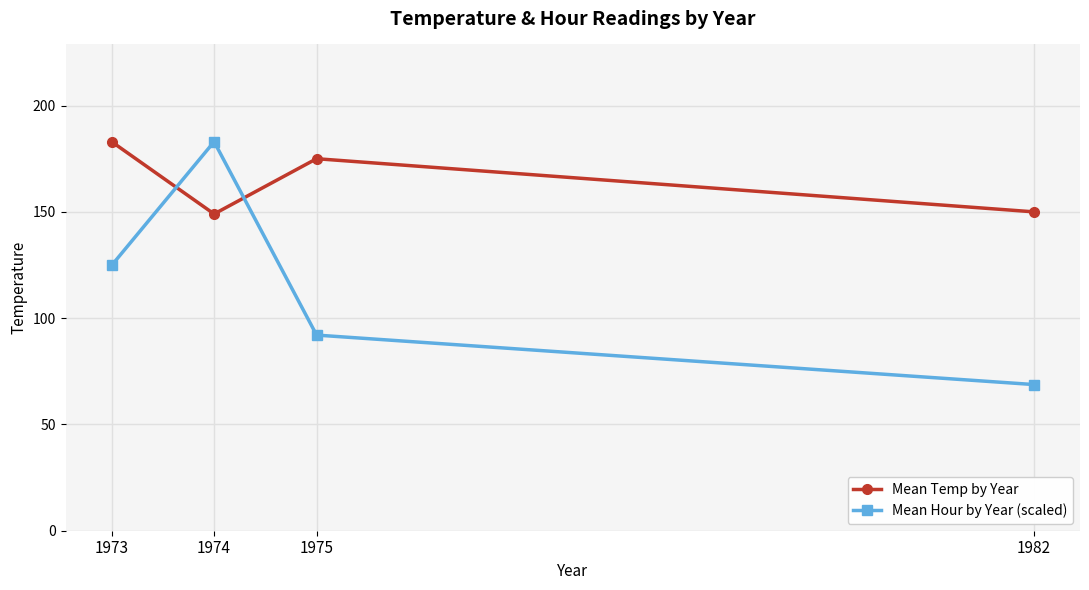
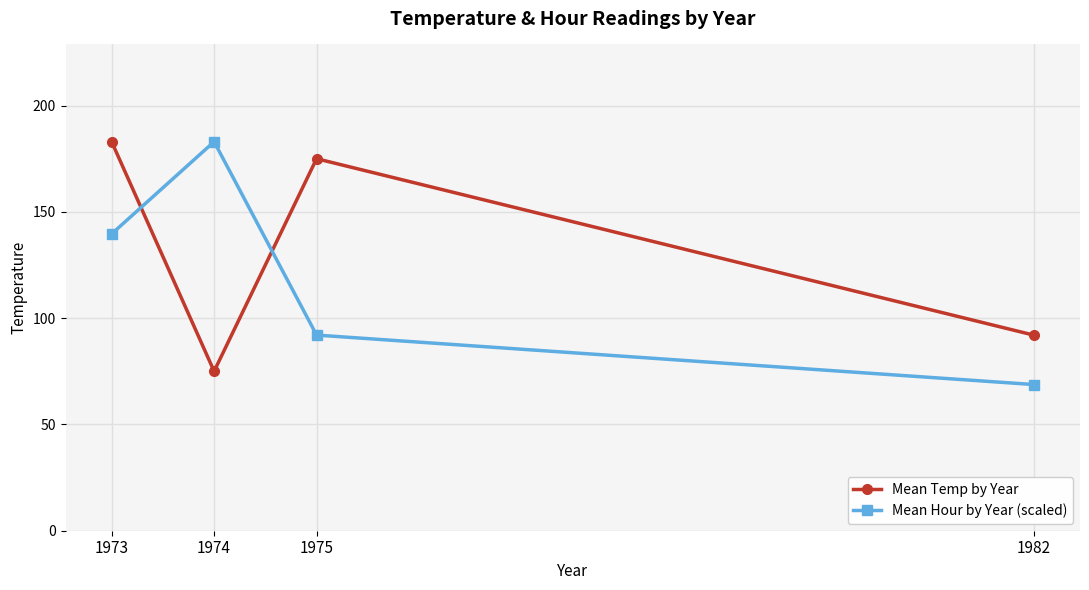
  {
    "Mean Temp by Year": {
      "1973": 183,
-     "1974": 149,
+     "1974": 75,
      "1975": 175,
-     "1982": 150
+     "1982": 92
    },
    "Mean Hour by Year (scaled)": {
-     "1973": 125,
+     "1973": 140,
      "1974": 183,
      "1975": 92,
      "1982": 69
    }
  }
